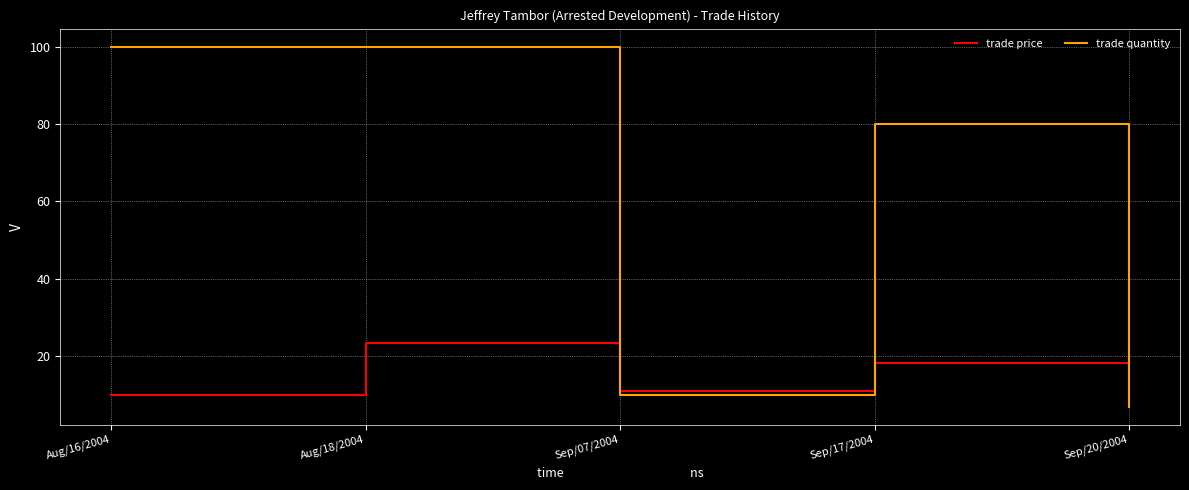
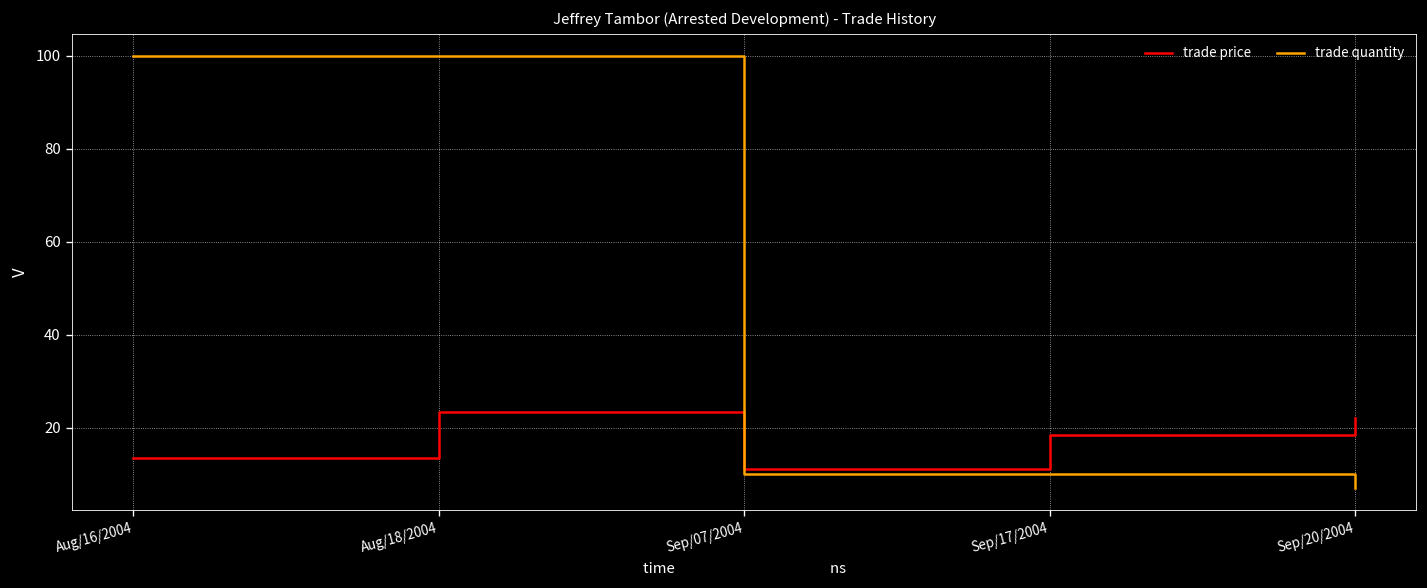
  {
    "trade price": {
-     "Aug/16/2004": 10,
+     "Aug/16/2004": 13,
      "Aug/18/2004": 23,
      "Sep/07/2004": 11,
      "Sep/17/2004": 18,
      "Sep/20/2004": 22
    },
    "trade quantity": {
      "Aug/16/2004": 100,
      "Aug/18/2004": 100,
      "Sep/07/2004": 10,
-     "Sep/17/2004": 80,
+     "Sep/17/2004": 10,
      "Sep/20/2004": 7
    }
  }
